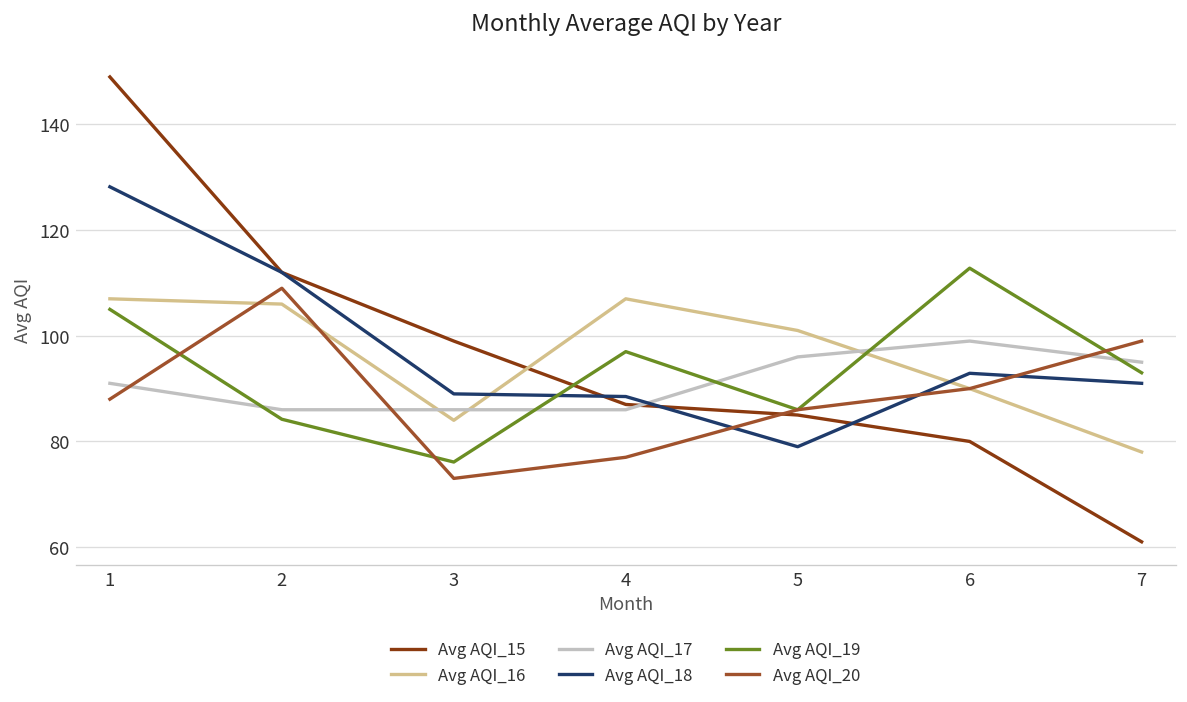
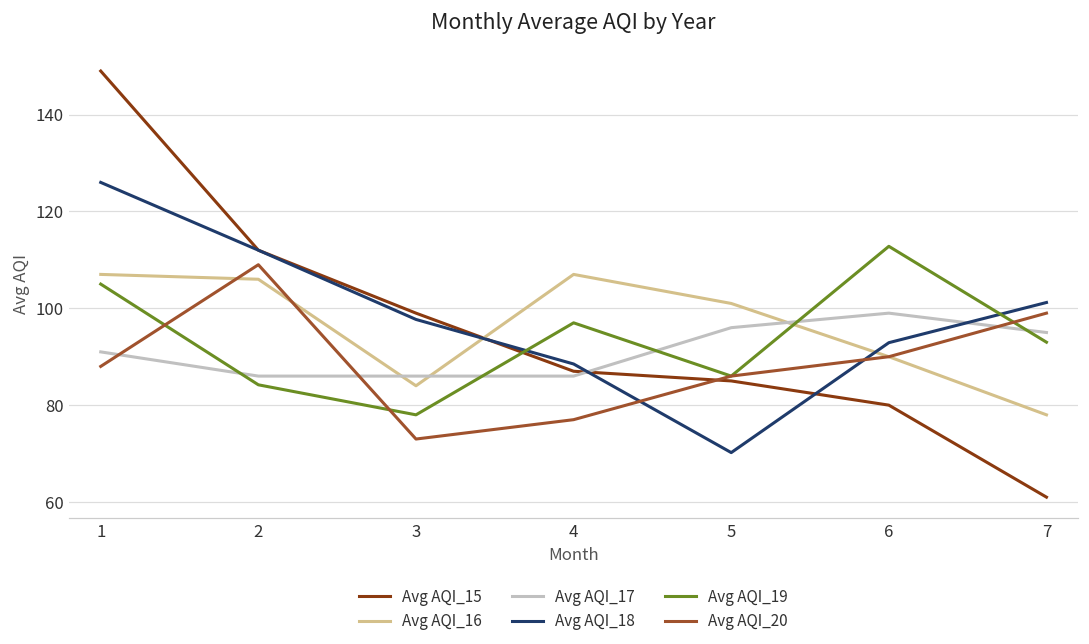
  {
    "Avg AQI_18": {
-     "1": 128,
-     "3": 89,
+     "1": 126,
+     "3": 98,
      "4": 89,
-     "5": 79,
+     "5": 70,
      "6": 93,
-     "7": 91
+     "7": 101
    },
    "Avg AQI_19": {
      "1": 105,
      "2": 84,
-     "3": 76,
+     "3": 78,
      "4": 97,
      "6": 113,
      "7": 93
    }
  }
